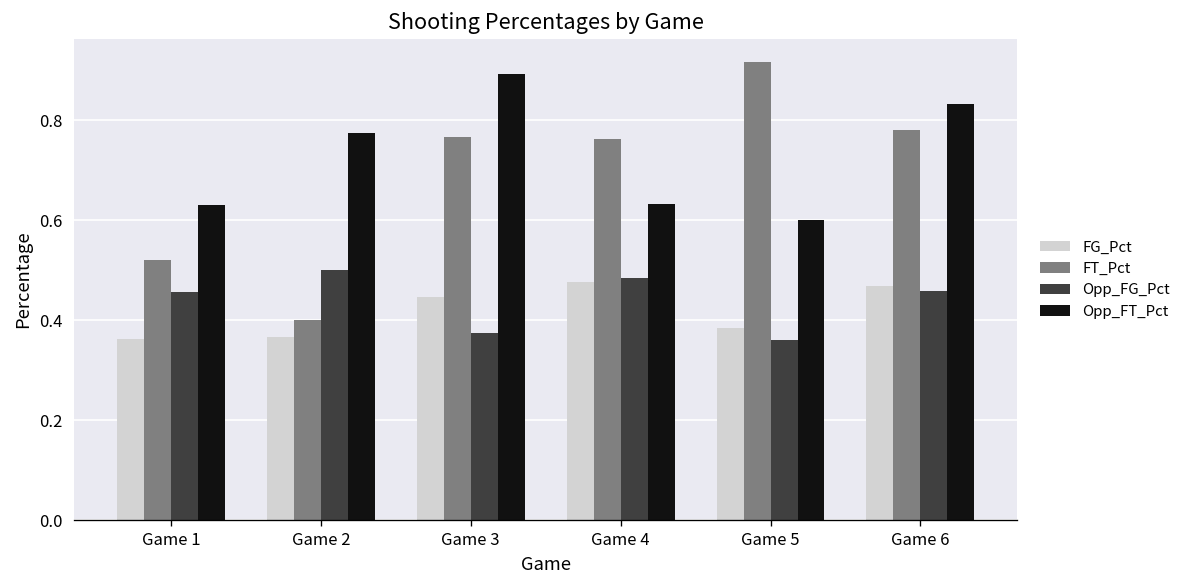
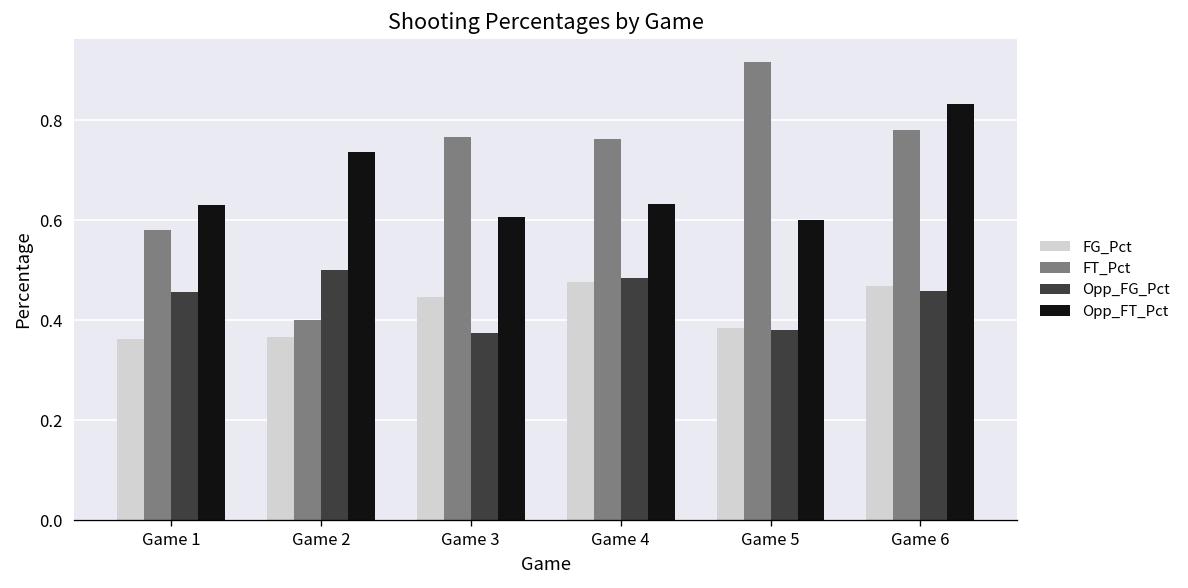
  {
    "FG_Pct": {
      "Game 1": 0.36,
      "Game 2": 0.37,
      "Game 3": 0.45,
      "Game 4": 0.48,
      "Game 5": 0.39,
      "Game 6": 0.47
    },
    "FT_Pct": {
-     "Game 1": 0.52,
+     "Game 1": 0.58,
      "Game 2": 0.40,
      "Game 3": 0.77,
      "Game 4": 0.76,
      "Game 5": 0.92,
      "Game 6": 0.78
    },
    "Opp_FG_Pct": {
      "Game 1": 0.46,
      "Game 2": 0.50,
      "Game 3": 0.38,
      "Game 4": 0.49,
-     "Game 5": 0.36,
+     "Game 5": 0.38,
      "Game 6": 0.46
    },
    "Opp_FT_Pct": {
      "Game 1": 0.63,
-     "Game 2": 0.77,
-     "Game 3": 0.89,
+     "Game 2": 0.74,
+     "Game 3": 0.61,
      "Game 4": 0.63,
      "Game 5": 0.60,
      "Game 6": 0.83
    }
  }
